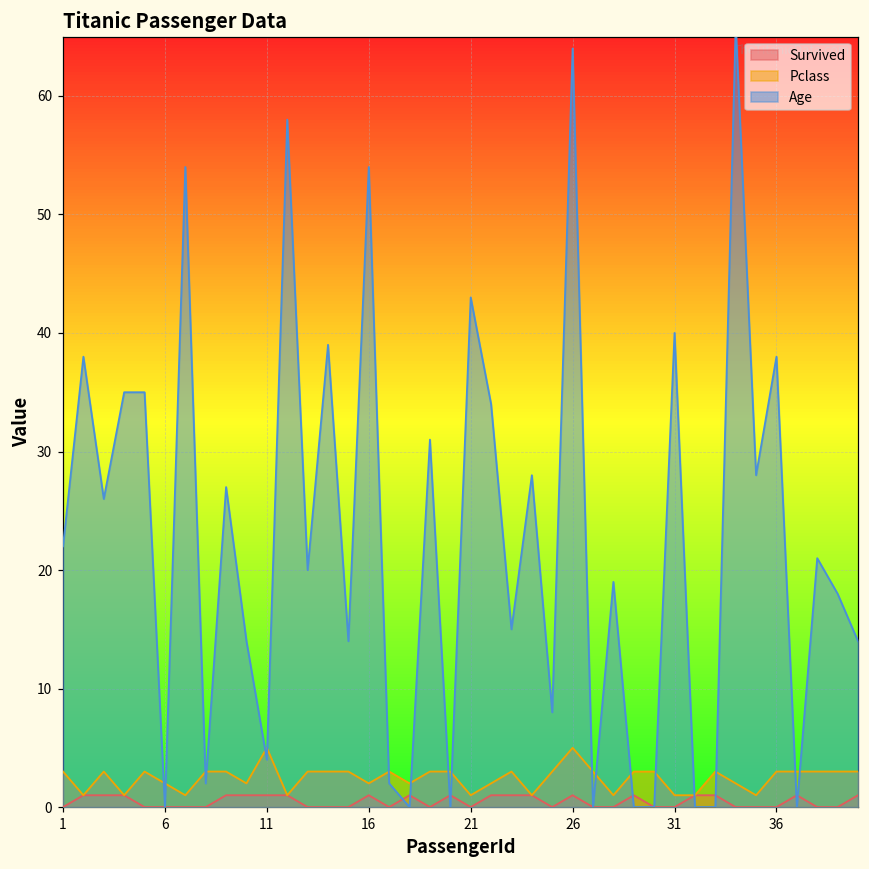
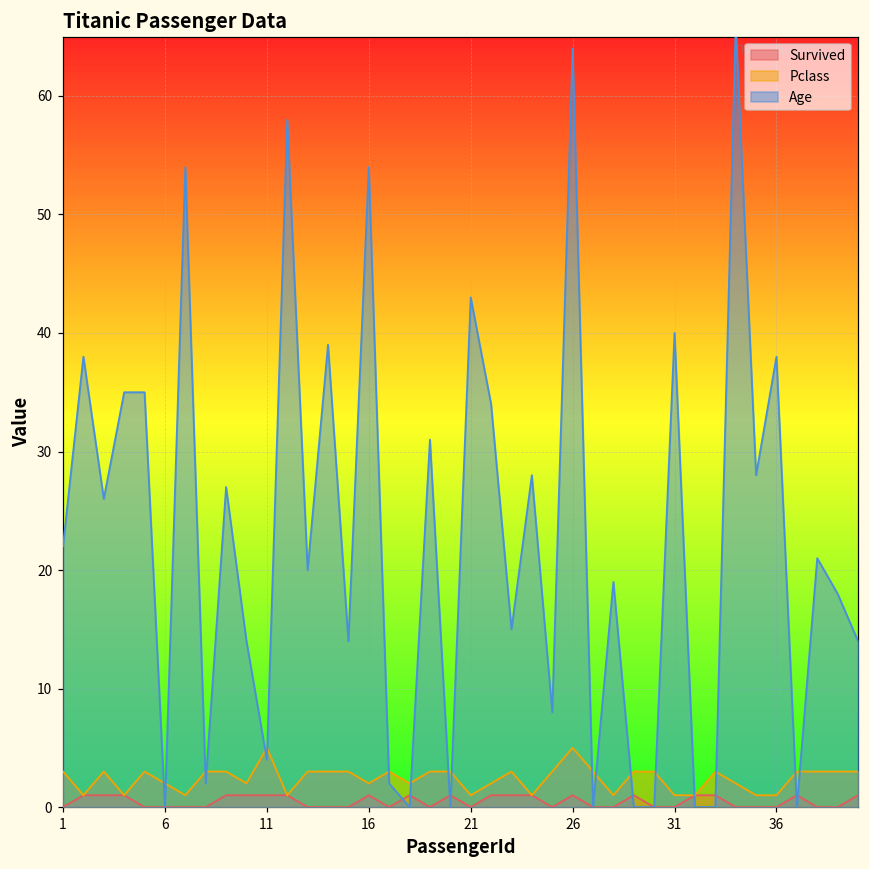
  {
    "Survived": {
      "1": 0,
      "11": 1,
      "16": 1,
      "21": 0,
      "26": 1,
      "31": 0,
      "36": 0
    },
    "Pclass": {
      "1": 3,
      "6": 2,
      "11": 5,
      "16": 2,
      "21": 1,
      "26": 5,
      "31": 1,
-     "36": 3
+     "36": 1
    },
    "Age": {
      "1": 22,
      "11": 4,
      "16": 54,
      "21": 43,
      "26": 64,
      "31": 40,
      "36": 38
    }
  }
